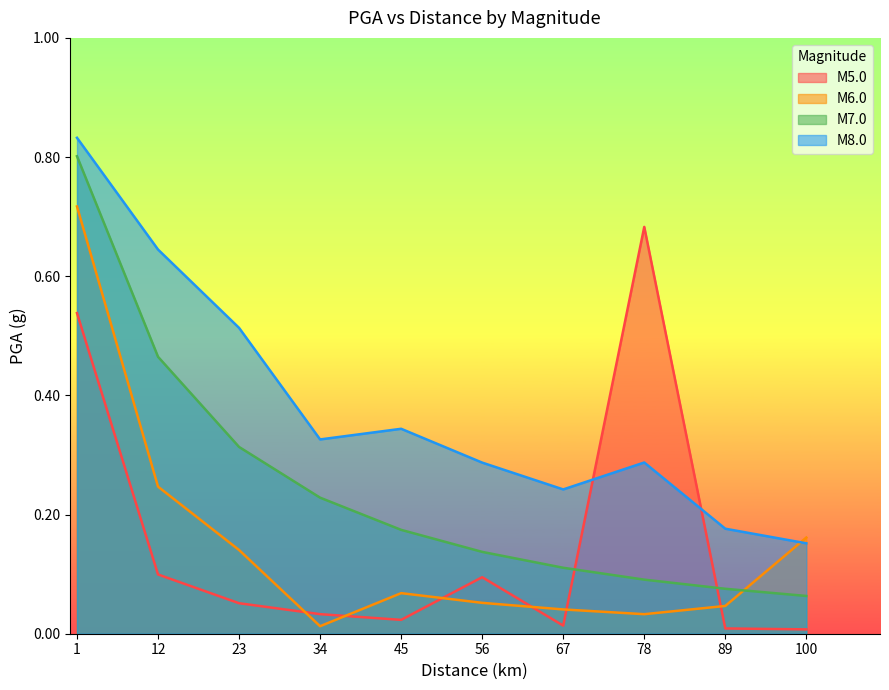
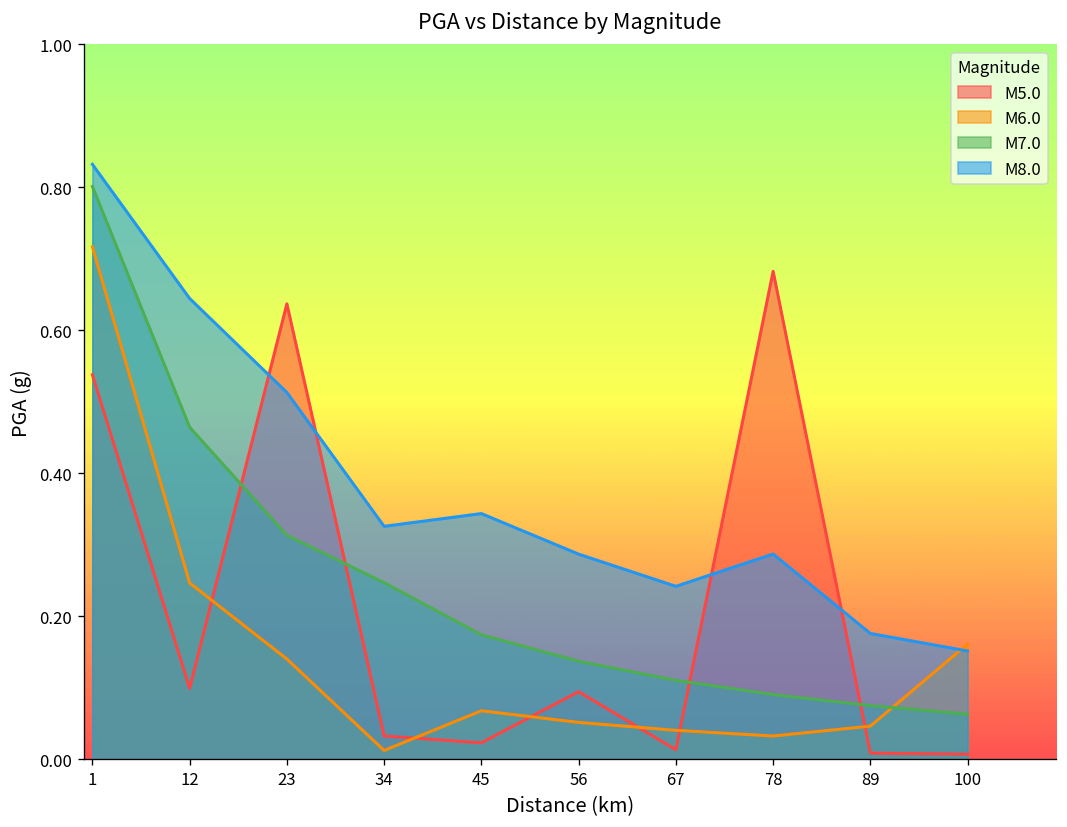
  {
    "M5.0": {
      "1": 0.54,
      "12": 0.10,
-     "23": 0.05,
+     "23": 0.64,
      "34": 0.03,
      "45": 0.02,
      "56": 0.09,
      "67": 0.01,
      "78": 0.68,
      "89": 0.01,
      "100": 0.01
    },
    "M6.0": {
      "1": 0.72,
      "12": 0.25,
      "23": 0.14,
      "34": 0.01,
      "45": 0.07,
      "56": 0.05,
      "67": 0.04,
      "78": 0.03,
      "89": 0.05,
      "100": 0.16
    },
    "M7.0": {
      "1": 0.80,
      "12": 0.46,
      "23": 0.31,
-     "34": 0.23,
+     "34": 0.25,
      "45": 0.17,
      "56": 0.14,
      "67": 0.11,
      "78": 0.09,
      "89": 0.08,
      "100": 0.06
    },
    "M8.0": {
      "1": 0.83,
      "12": 0.64,
      "23": 0.51,
      "34": 0.33,
      "45": 0.34,
      "56": 0.29,
      "67": 0.24,
      "78": 0.29,
      "89": 0.18,
      "100": 0.15
    }
  }
